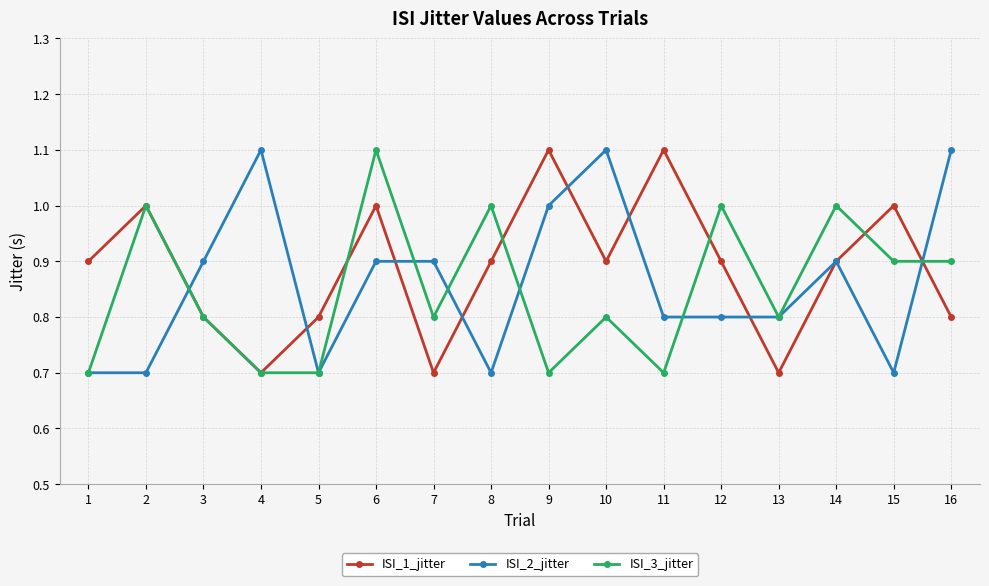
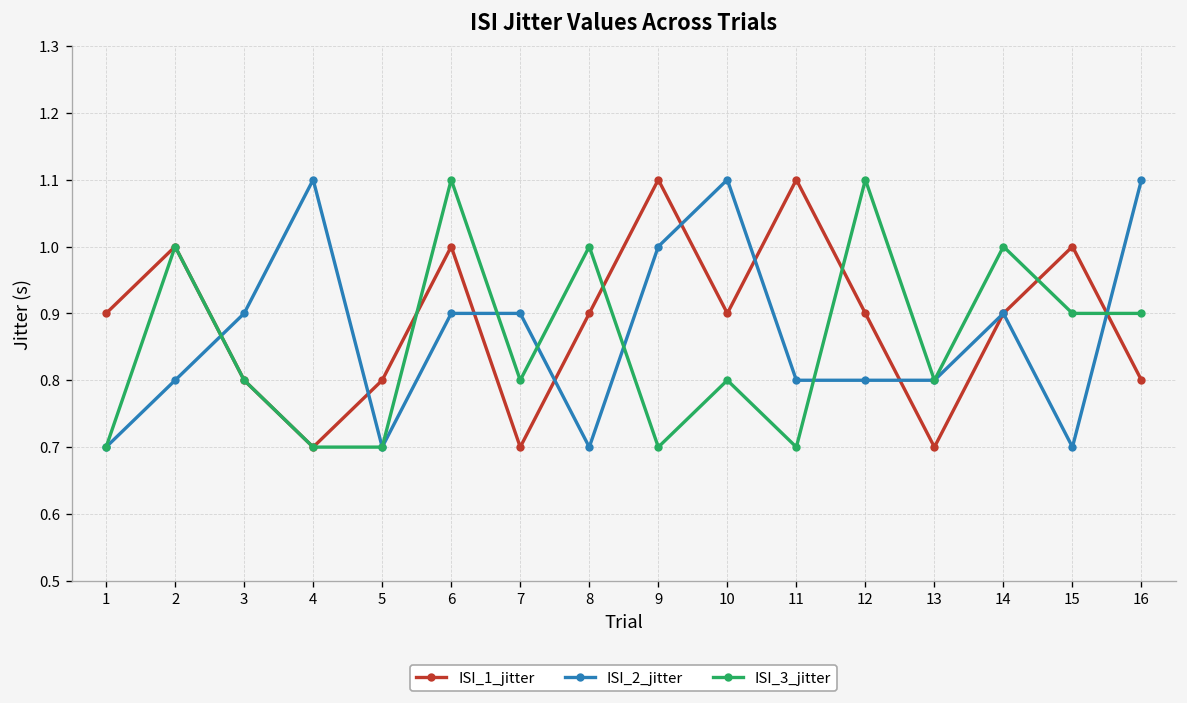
  {
    "ISI_1_jitter": {
      "1": 0.9,
      "5": 0.8,
      "6": 1.0,
      "7": 0.7,
      "8": 0.9,
      "9": 1.1,
      "10": 0.9,
      "11": 1.1,
      "12": 0.9,
      "13": 0.7,
      "15": 1.0,
      "16": 0.8
    },
    "ISI_2_jitter": {
-     "2": 0.7,
+     "2": 0.8,
      "3": 0.9,
      "4": 1.1,
      "6": 0.9,
      "7": 0.9,
      "8": 0.7,
      "9": 1.0,
      "10": 1.1,
      "11": 0.8,
      "12": 0.8,
      "15": 0.7,
      "16": 1.1
    },
    "ISI_3_jitter": {
      "6": 1.1,
      "7": 0.8,
      "8": 1.0,
      "9": 0.7,
      "10": 0.8,
      "11": 0.7,
-     "12": 1.0,
+     "12": 1.1,
      "14": 1.0,
      "15": 0.9,
      "16": 0.9
    }
  }
